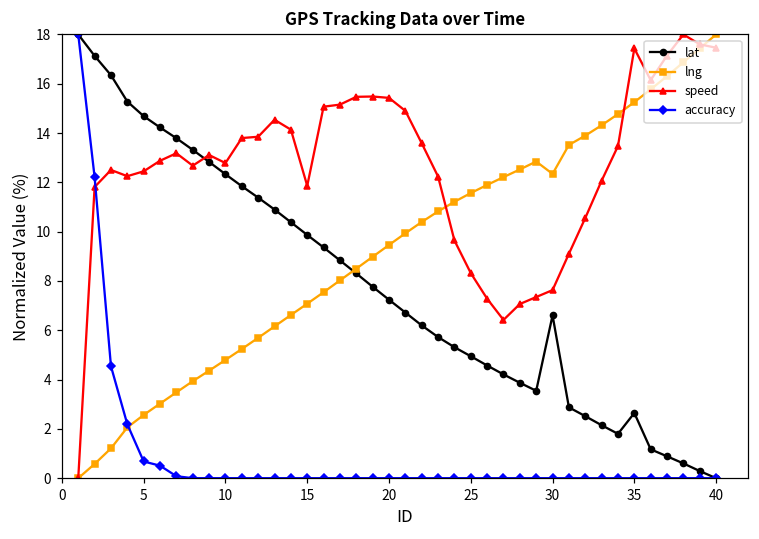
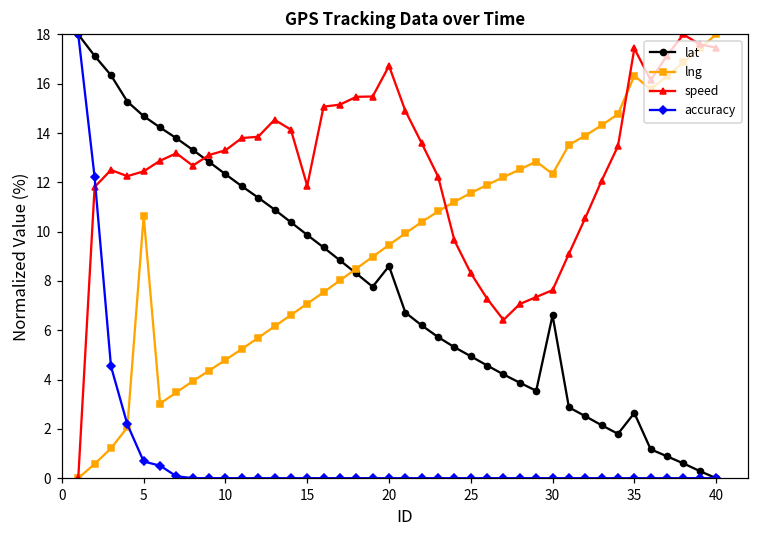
  {
    "lat": {
      "5": 14.7,
      "10": 12.3,
      "15": 9.9,
-     "20": 7.2,
+     "20": 8.6,
      "25": 4.9,
      "30": 6.6,
      "35": 2.6
    },
    "lng": {
-     "5": 2.6,
+     "5": 10.6,
      "10": 4.8,
      "15": 7.1,
      "20": 9.5,
      "25": 11.6,
      "30": 12.3,
-     "35": 15.3,
+     "35": 16.3,
      "40": 18.0
    },
    "speed": {
      "5": 12.4,
-     "10": 12.8,
+     "10": 13.3,
      "15": 11.9,
-     "20": 15.4,
+     "20": 16.7,
      "25": 8.3,
      "30": 7.6,
      "35": 17.4
    },
    "accuracy": {
      "5": 0.7,
      "10": 0.0,
      "15": 0.0,
      "20": 0.0,
      "25": 0.0,
      "30": 0.0,
      "35": 0.0
    }
  }
